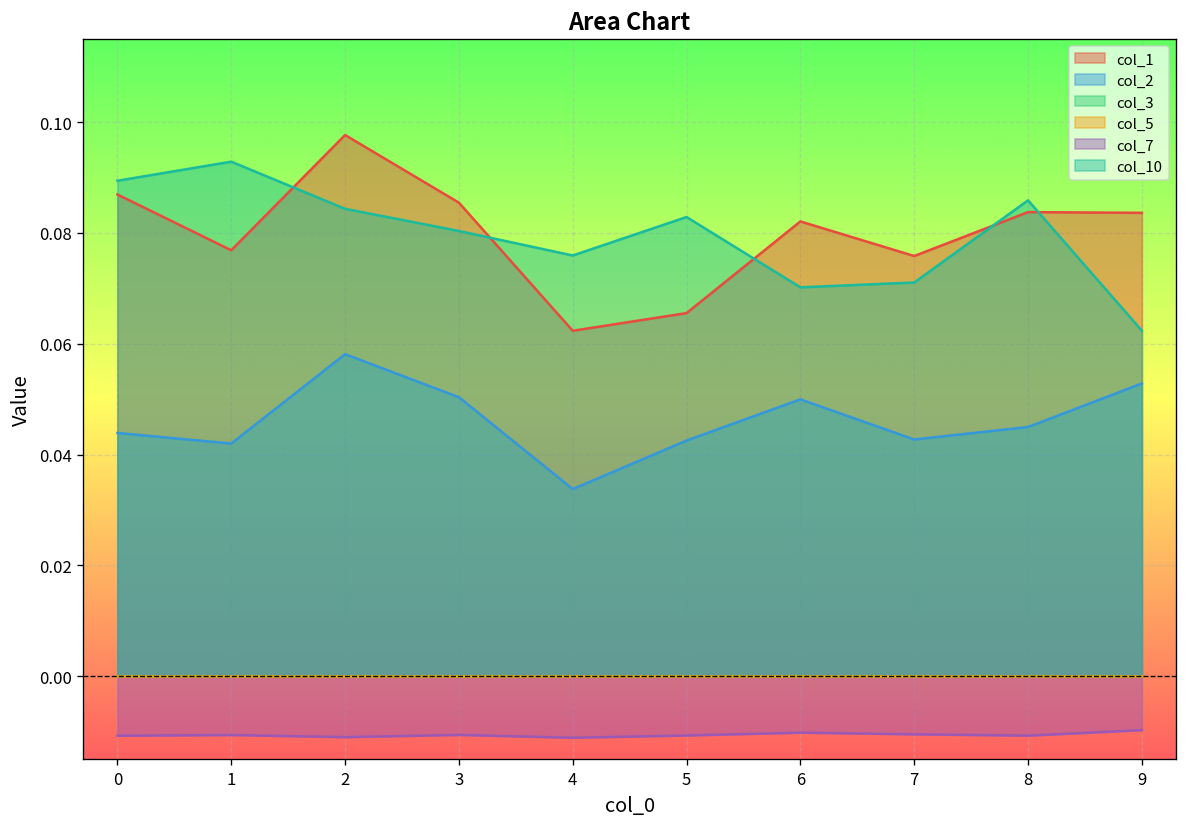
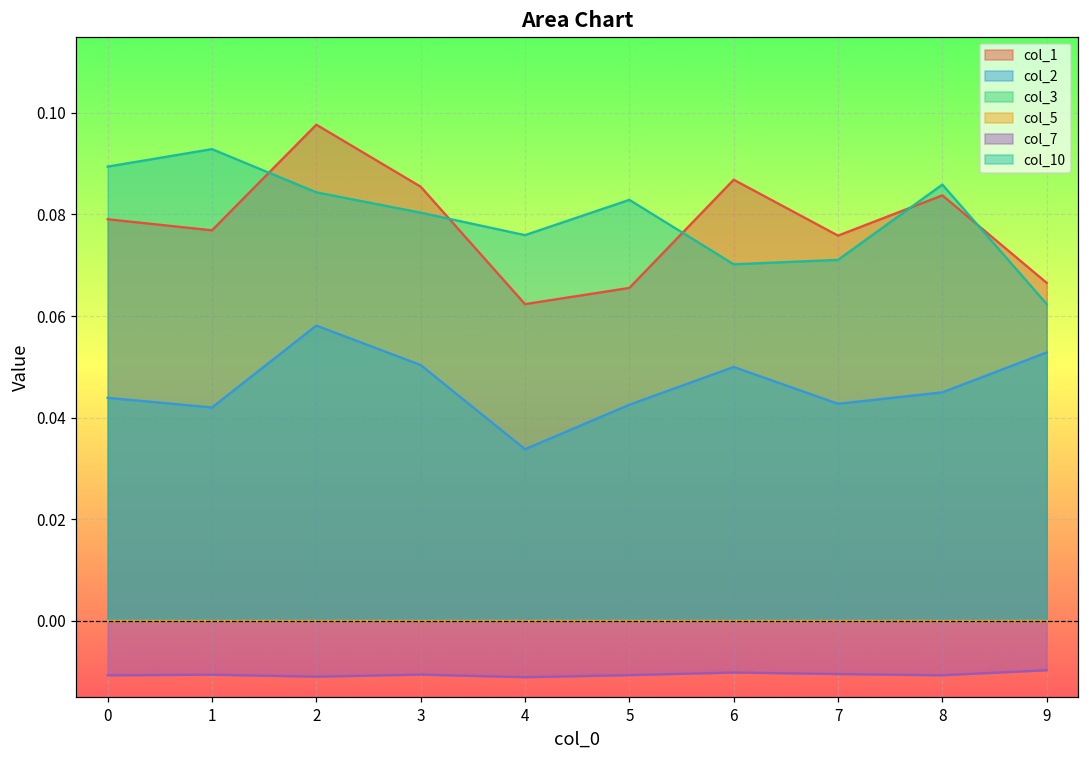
  {
    "col_1": {
-     "0": 0.087,
+     "0": 0.079,
      "1": 0.077,
      "2": 0.098,
      "3": 0.085,
      "4": 0.062,
      "5": 0.066,
-     "6": 0.082,
+     "6": 0.087,
      "7": 0.076,
      "8": 0.084,
-     "9": 0.084
+     "9": 0.067
    }
  }
